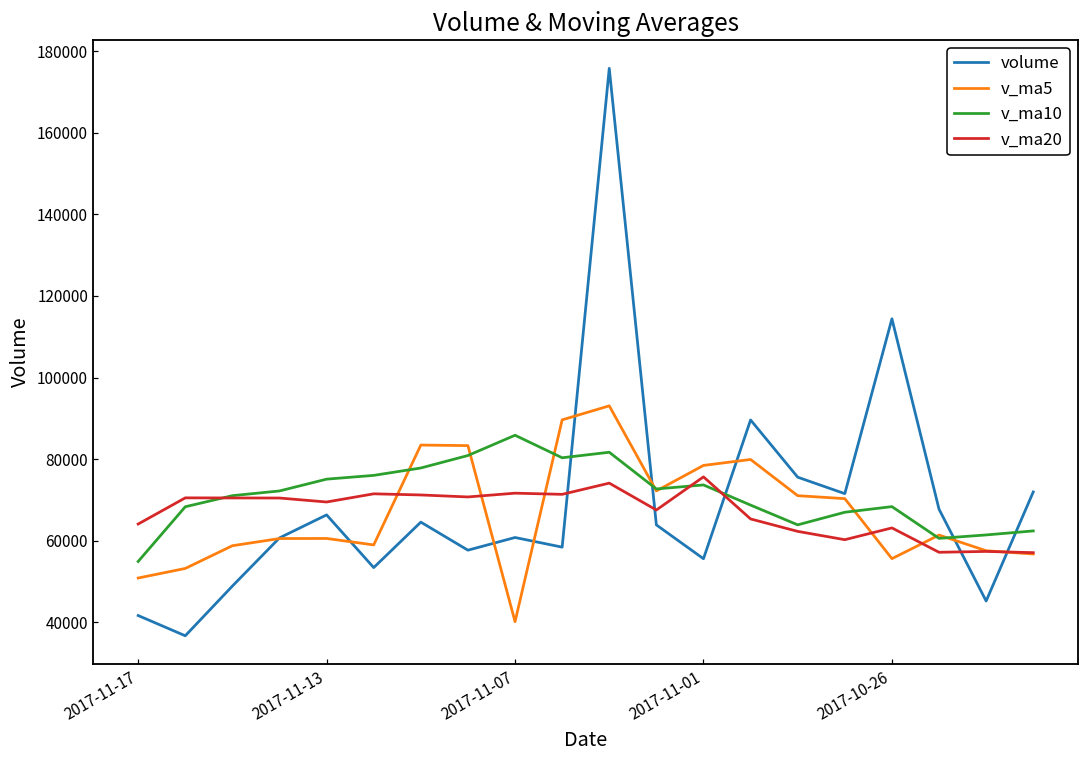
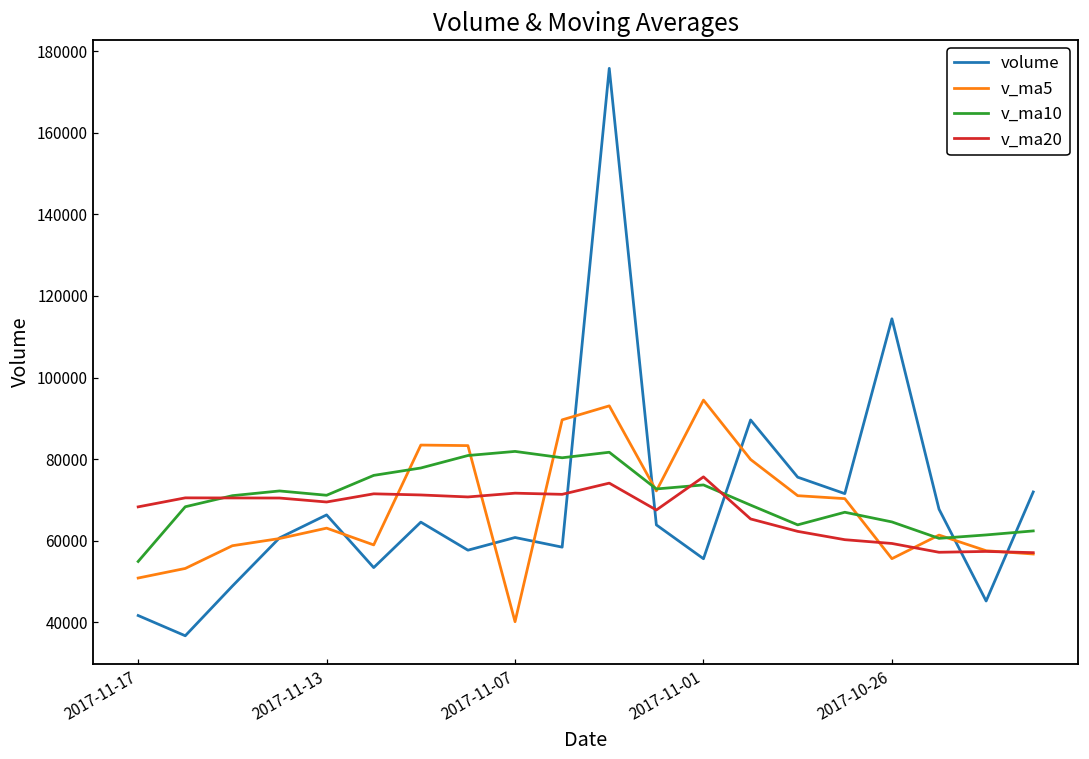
  {
    "volume": {
      "2017-11-17": 42000,
      "2017-11-13": 66000,
      "2017-11-07": 61000,
      "2017-11-01": 56000,
      "2017-10-26": 114000
    },
    "v_ma5": {
      "2017-11-17": 51000,
-     "2017-11-13": 61000,
+     "2017-11-13": 63000,
      "2017-11-07": 40000,
-     "2017-11-01": 78000,
+     "2017-11-01": 94000,
      "2017-10-26": 56000
    },
    "v_ma10": {
      "2017-11-17": 55000,
-     "2017-11-13": 75000,
-     "2017-11-07": 86000,
+     "2017-11-13": 71000,
+     "2017-11-07": 82000,
      "2017-11-01": 74000,
-     "2017-10-26": 68000
+     "2017-10-26": 65000
    },
    "v_ma20": {
-     "2017-11-17": 64000,
+     "2017-11-17": 68000,
      "2017-11-13": 69000,
      "2017-11-07": 72000,
      "2017-11-01": 76000,
-     "2017-10-26": 63000
+     "2017-10-26": 59000
    }
  }
